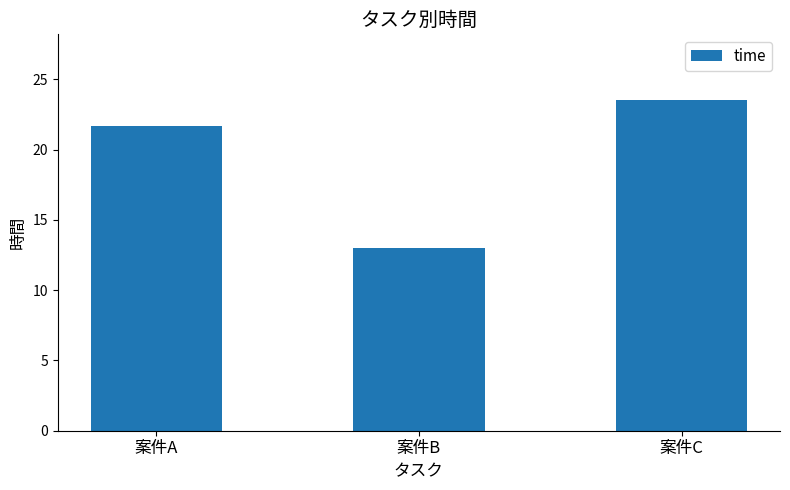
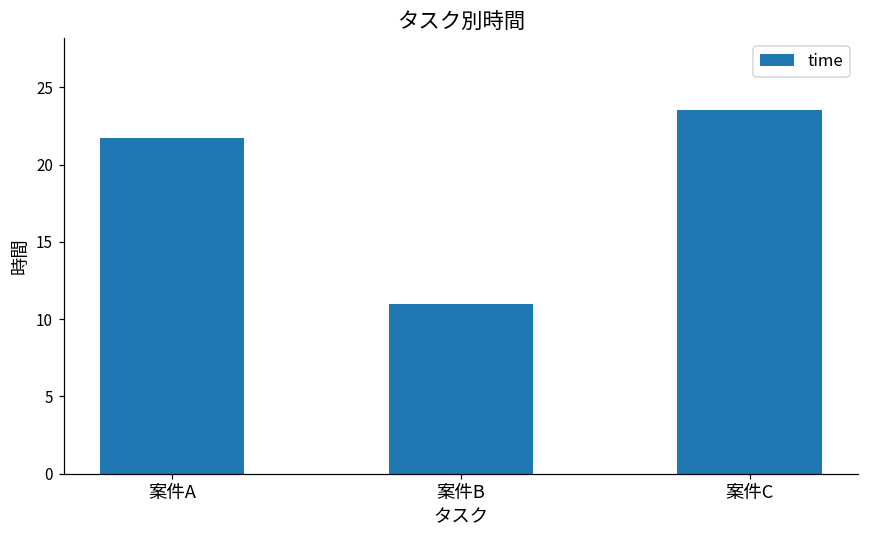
  {
    "案件A": 21.7,
-   "案件B": 13,
+   "案件B": 11,
    "案件C": 23.5
  }
